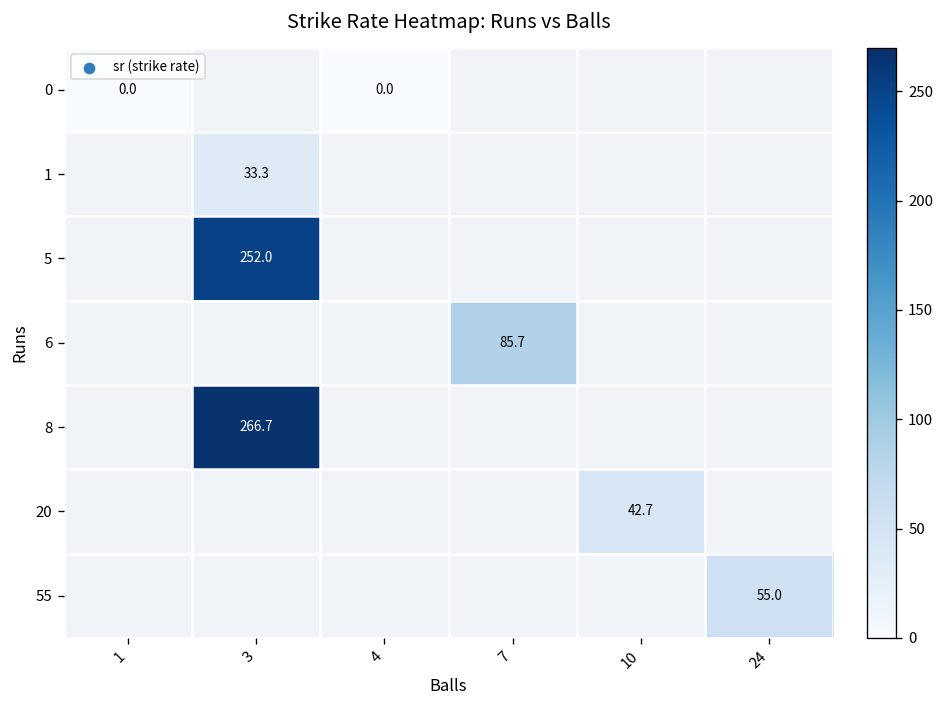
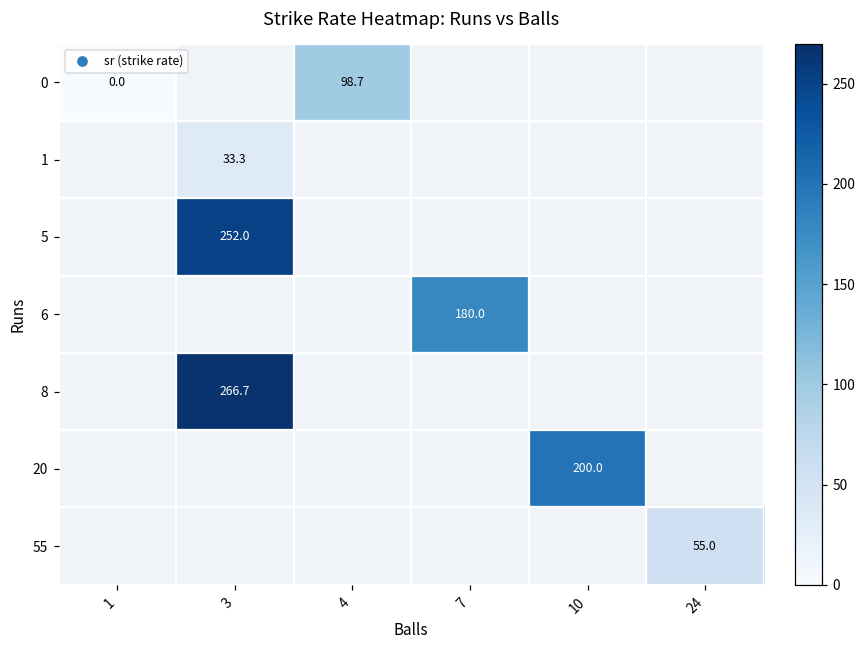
  {
    "0": {
      "1": 0.0,
-     "4": 0.0
+     "4": 98.7
    },
    "1": {
      "3": 33.3
    },
    "5": {
      "3": 252.0
    },
    "6": {
-     "7": 85.7
+     "7": 180.0
    },
    "8": {
      "3": 266.7
    },
    "20": {
-     "10": 42.7
+     "10": 200.0
    },
    "55": {
      "24": 55.0
    }
  }
